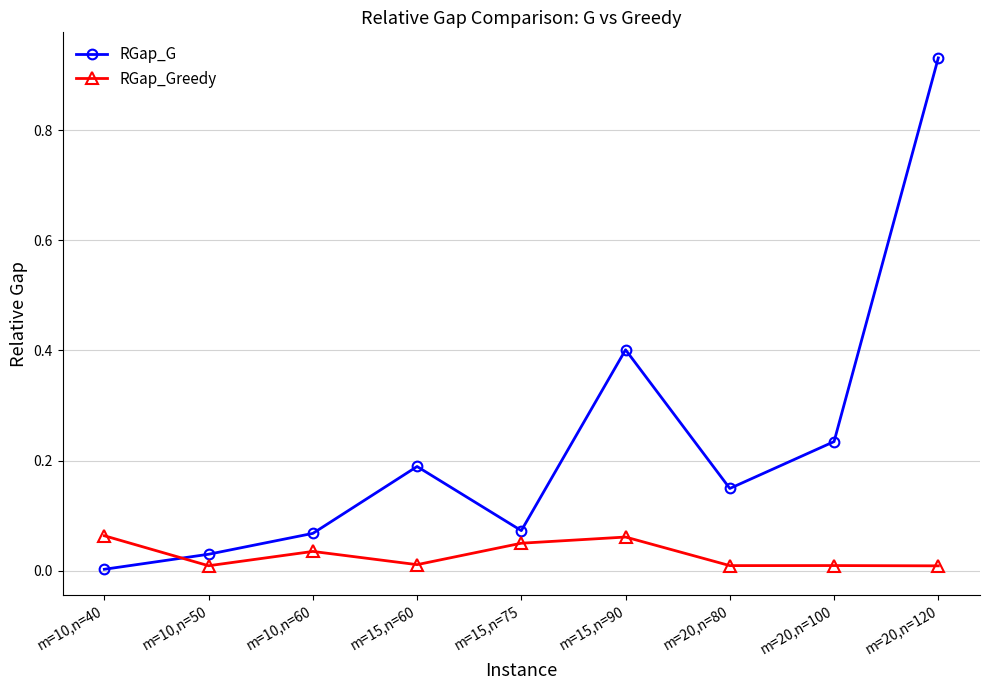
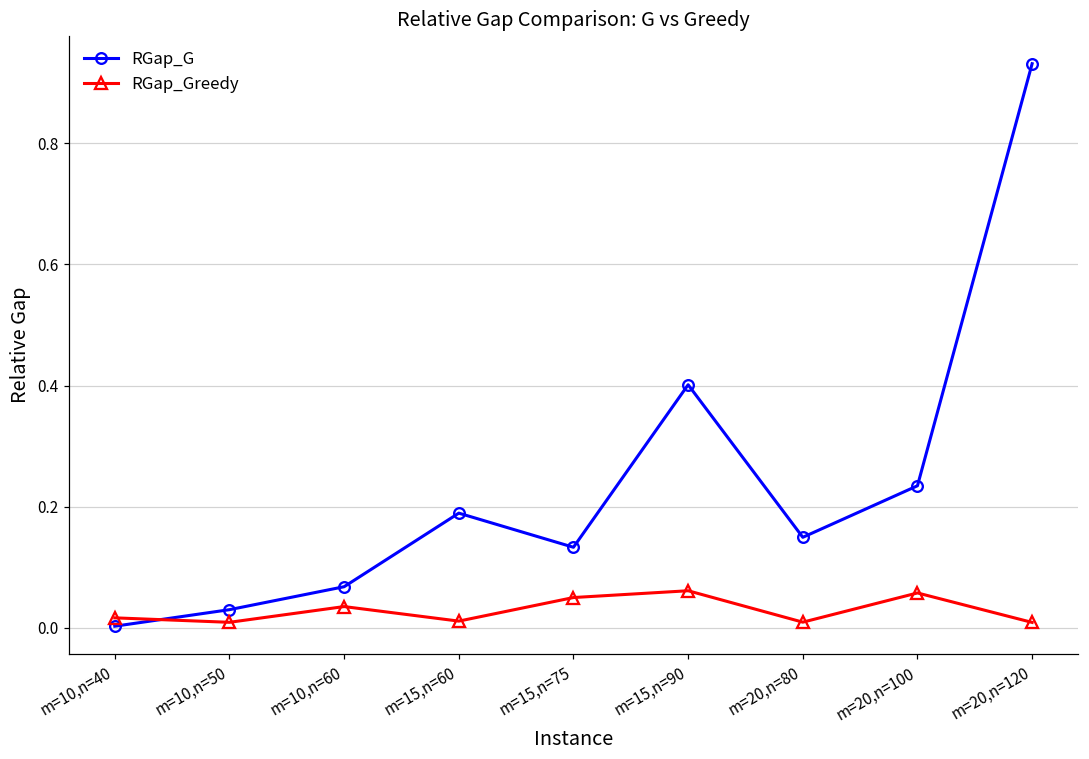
  {
    "RGap_G": {
      "m=10,n=40": 0.00,
      "m=10,n=50": 0.03,
      "m=10,n=60": 0.07,
      "m=15,n=60": 0.19,
-     "m=15,n=75": 0.07,
+     "m=15,n=75": 0.13,
      "m=15,n=90": 0.40,
      "m=20,n=80": 0.15,
      "m=20,n=100": 0.23,
      "m=20,n=120": 0.93
    },
    "RGap_Greedy": {
-     "m=10,n=40": 0.06,
+     "m=10,n=40": 0.02,
      "m=10,n=50": 0.01,
      "m=10,n=60": 0.03,
      "m=15,n=60": 0.01,
      "m=15,n=75": 0.05,
      "m=15,n=90": 0.06,
      "m=20,n=80": 0.01,
-     "m=20,n=100": 0.01,
+     "m=20,n=100": 0.06,
      "m=20,n=120": 0.01
    }
  }
